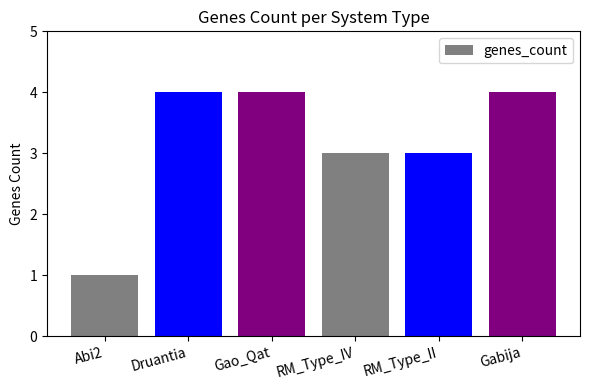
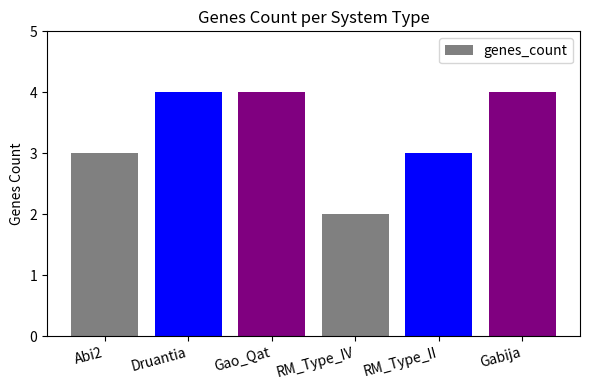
  {
-   "Abi2": 1,
+   "Abi2": 3,
    "Druantia": 4,
    "Gao_Qat": 4,
-   "RM_Type_IV": 3,
+   "RM_Type_IV": 2,
    "RM_Type_II": 3,
    "Gabija": 4
  }
